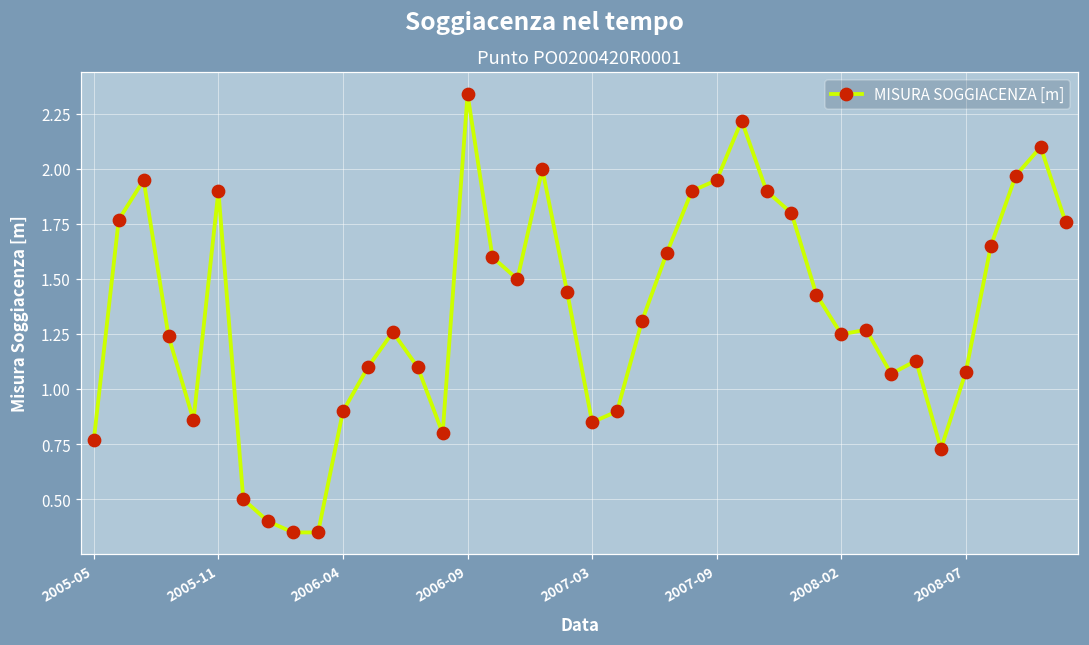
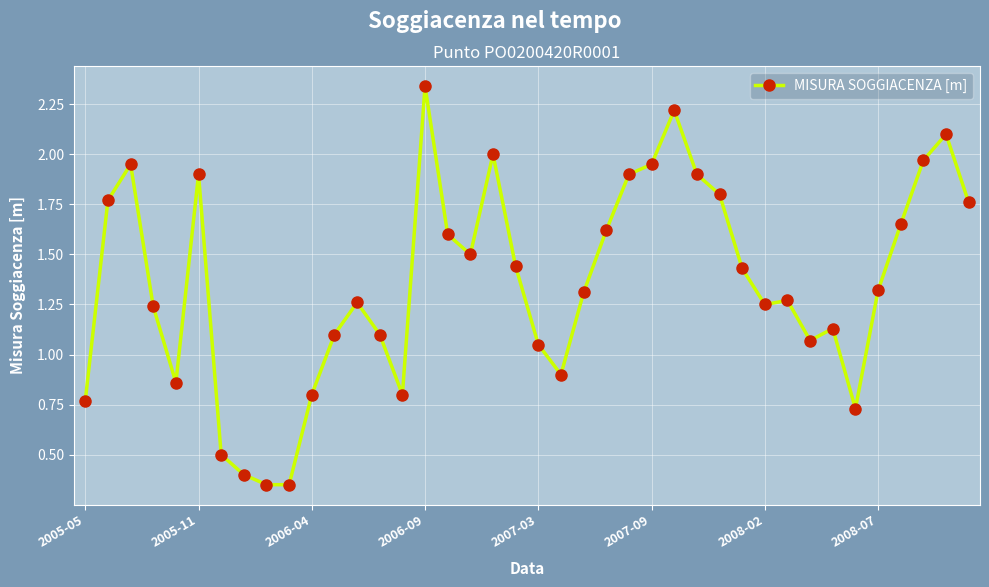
  {
    "2005-05": 0.77,
    "2005-11": 1.90,
-   "2006-04": 0.9,
+   "2006-04": 0.8,
    "2006-09": 2.34,
-   "2007-03": 0.85,
+   "2007-03": 1.05,
    "2007-09": 1.95,
    "2008-02": 1.25,
-   "2008-07": 1.08
+   "2008-07": 1.32
  }
